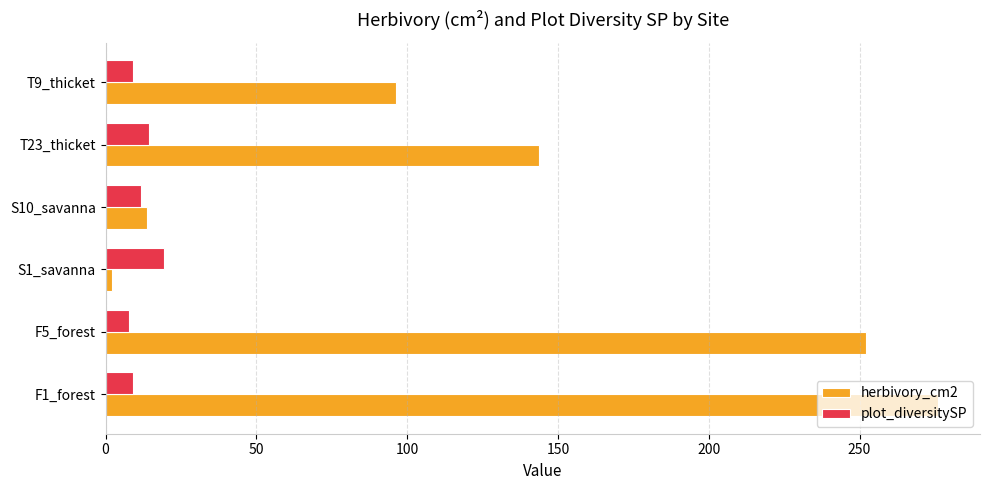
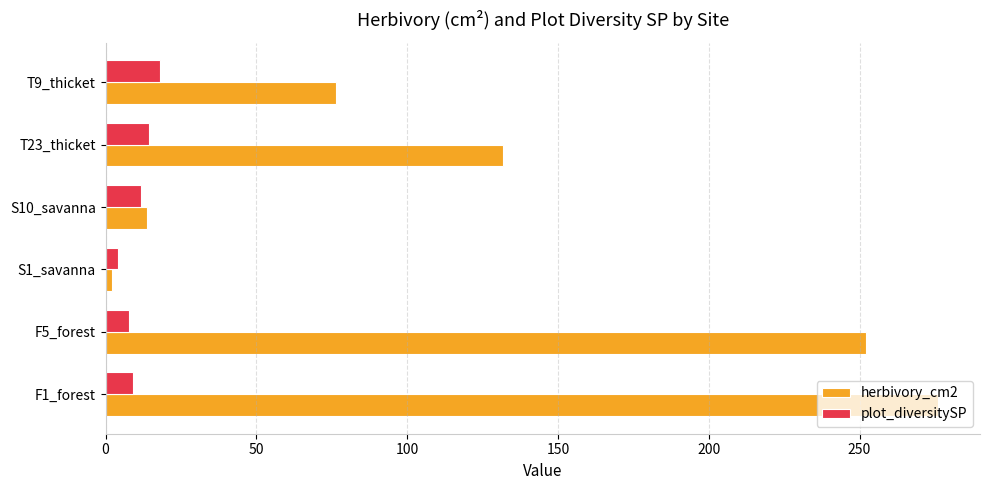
  {
    "herbivory_cm2": {
-     "T9_thicket": 96,
-     "T23_thicket": 144,
+     "T9_thicket": 76,
+     "T23_thicket": 132,
      "S10_savanna": 14,
      "S1_savanna": 2,
      "F5_forest": 252
    },
    "plot_diversitySP": {
-     "T9_thicket": 9,
+     "T9_thicket": 18,
      "T23_thicket": 14,
      "S10_savanna": 12,
-     "S1_savanna": 19,
+     "S1_savanna": 4,
      "F5_forest": 8,
      "F1_forest": 9
    }
  }
